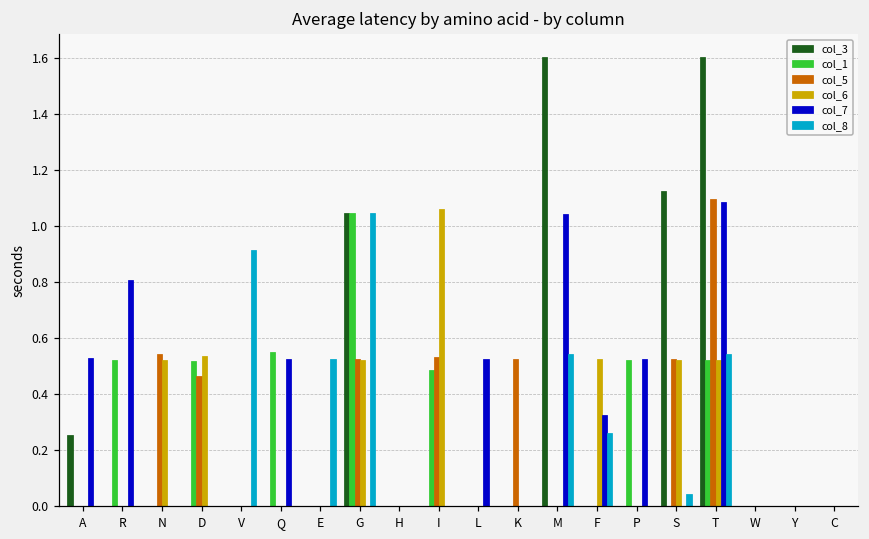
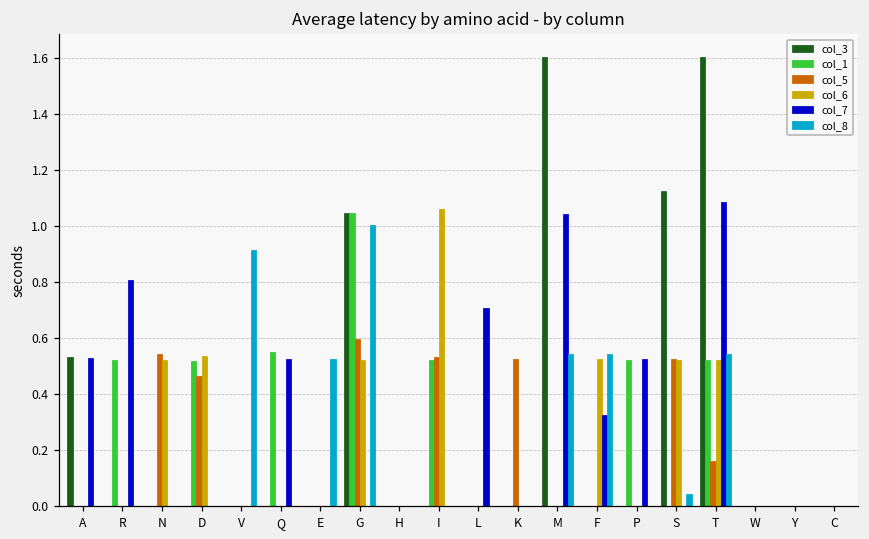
  {
    "col_3": {
-     "A": 0.26,
+     "A": 0.53,
      "R": 0.00,
      "N": 0.00,
      "D": 0.00,
      "V": 0.00,
      "Q": 0.00,
      "E": 0.00,
      "G": 1.05,
      "H": 0.00,
      "I": 0.00,
      "L": 0.00,
      "K": 0.00,
      "M": 1.60,
      "F": 0.00,
      "P": 0.00,
      "S": 1.12,
      "T": 1.60,
      "W": 0.00,
      "Y": 0.00,
      "C": 0.00
    },
    "col_1": {
      "A": 0.00,
      "R": 0.52,
      "N": 0.00,
      "D": 0.52,
      "V": 0.00,
      "Q": 0.55,
      "E": 0.00,
      "G": 1.05,
      "H": 0.00,
-     "I": 0.49,
+     "I": 0.52,
      "L": 0.00,
      "K": 0.00,
      "M": 0.00,
      "F": 0.00,
      "P": 0.52,
      "S": 0.00,
      "T": 0.52,
      "W": 0.00,
      "Y": 0.00,
      "C": 0.00
    },
    "col_5": {
      "A": 0.00,
      "R": 0.00,
      "N": 0.54,
      "D": 0.47,
      "V": 0.00,
      "Q": 0.00,
      "E": 0.00,
-     "G": 0.53,
+     "G": 0.60,
      "H": 0.00,
      "I": 0.53,
      "L": 0.00,
      "K": 0.52,
      "M": 0.00,
      "F": 0.00,
      "P": 0.00,
      "S": 0.52,
-     "T": 1.10,
+     "T": 0.16,
      "W": 0.00,
      "Y": 0.00,
      "C": 0.00
    },
    "col_6": {
      "A": 0.00,
      "R": 0.00,
      "N": 0.52,
      "D": 0.54,
      "V": 0.00,
      "Q": 0.00,
      "E": 0.00,
      "G": 0.52,
      "H": 0.00,
      "I": 1.06,
      "L": 0.00,
      "K": 0.00,
      "M": 0.00,
      "F": 0.53,
      "P": 0.00,
      "S": 0.52,
      "T": 0.52,
      "W": 0.00,
      "Y": 0.00,
      "C": 0.00
    },
    "col_7": {
      "A": 0.53,
      "R": 0.81,
      "N": 0.00,
      "D": 0.00,
      "V": 0.00,
      "Q": 0.53,
      "E": 0.00,
      "G": 0.00,
      "H": 0.00,
      "I": 0.00,
-     "L": 0.53,
+     "L": 0.71,
      "K": 0.00,
      "M": 1.04,
      "F": 0.32,
      "P": 0.52,
      "S": 0.00,
      "T": 1.09,
      "W": 0.00,
      "Y": 0.00,
      "C": 0.00
    },
    "col_8": {
      "A": 0.00,
      "R": 0.00,
      "N": 0.00,
      "D": 0.00,
      "V": 0.91,
      "Q": 0.00,
      "E": 0.52,
-     "G": 1.05,
+     "G": 1.00,
      "H": 0.00,
      "I": 0.00,
      "L": 0.00,
      "K": 0.00,
      "M": 0.54,
-     "F": 0.26,
+     "F": 0.54,
      "P": 0.00,
      "S": 0.05,
      "T": 0.54,
      "W": 0.00,
      "Y": 0.00,
      "C": 0.00
    }
  }
